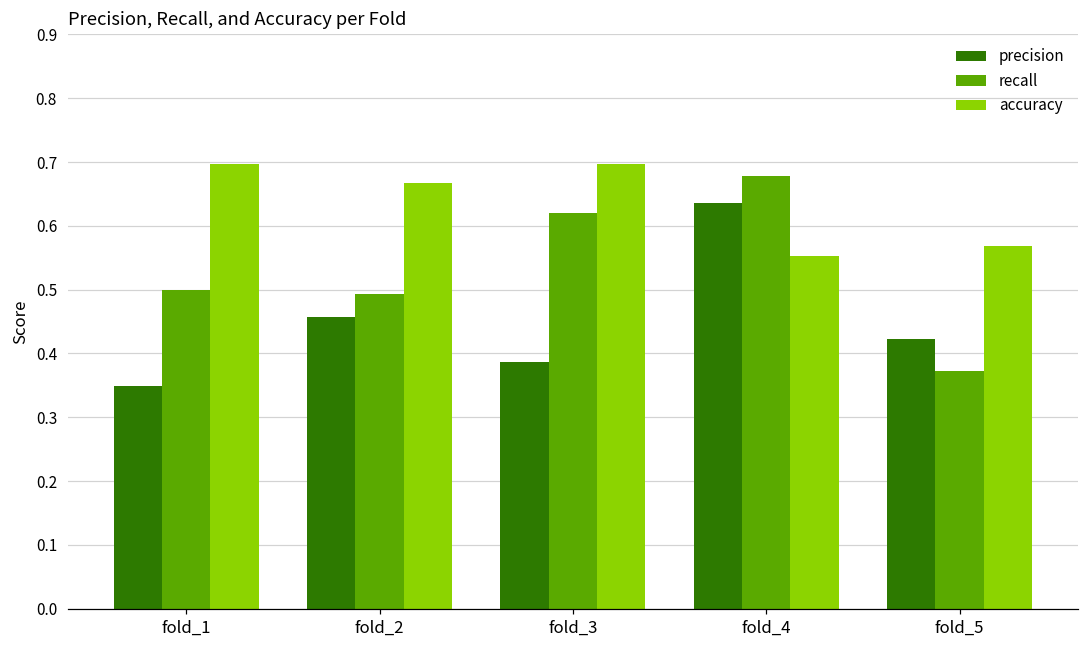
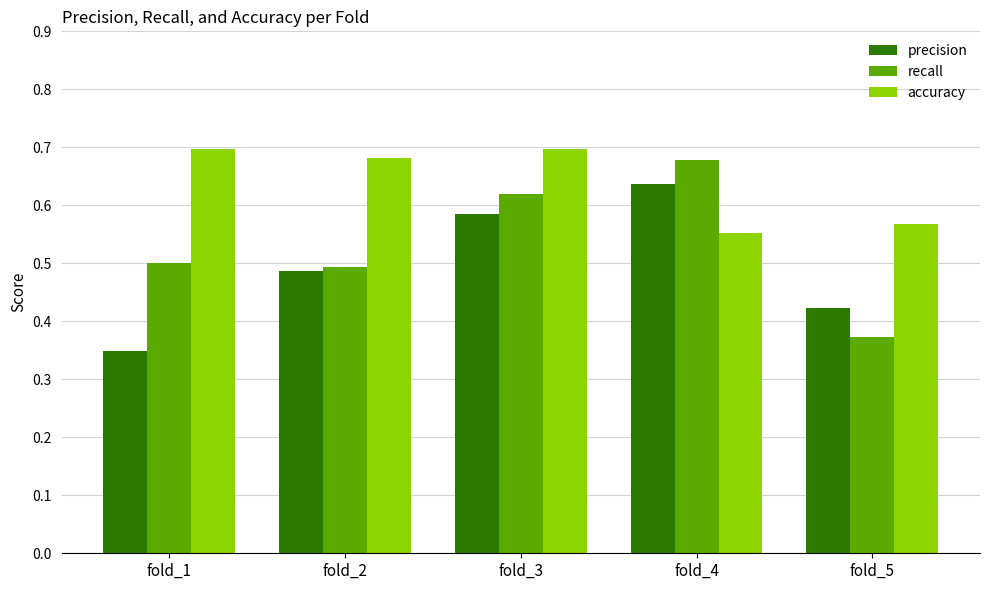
  {
    "precision": {
      "fold_1": 0.35,
-     "fold_2": 0.46,
-     "fold_3": 0.39,
+     "fold_2": 0.49,
+     "fold_3": 0.58,
      "fold_4": 0.64,
      "fold_5": 0.42
    },
    "recall": {
      "fold_1": 0.50,
      "fold_2": 0.49,
      "fold_3": 0.62,
      "fold_4": 0.68,
      "fold_5": 0.37
    },
    "accuracy": {
      "fold_1": 0.70,
-     "fold_2": 0.67,
+     "fold_2": 0.68,
      "fold_3": 0.70,
      "fold_4": 0.55,
      "fold_5": 0.57
    }
  }
